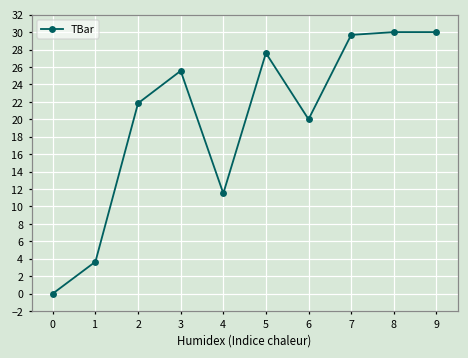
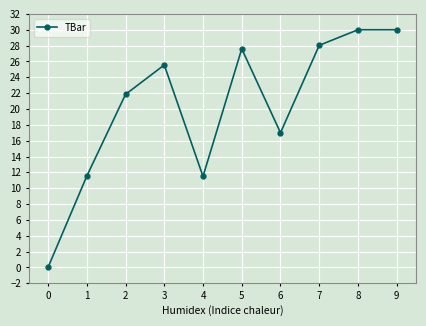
  {
    "0": 0,
-   "1": 4,
+   "1": 12,
    "2": 22,
    "3": 26,
    "4": 11,
    "5": 28,
-   "6": 20,
-   "7": 30,
+   "6": 17,
+   "7": 28,
    "8": 30,
    "9": 30
  }
